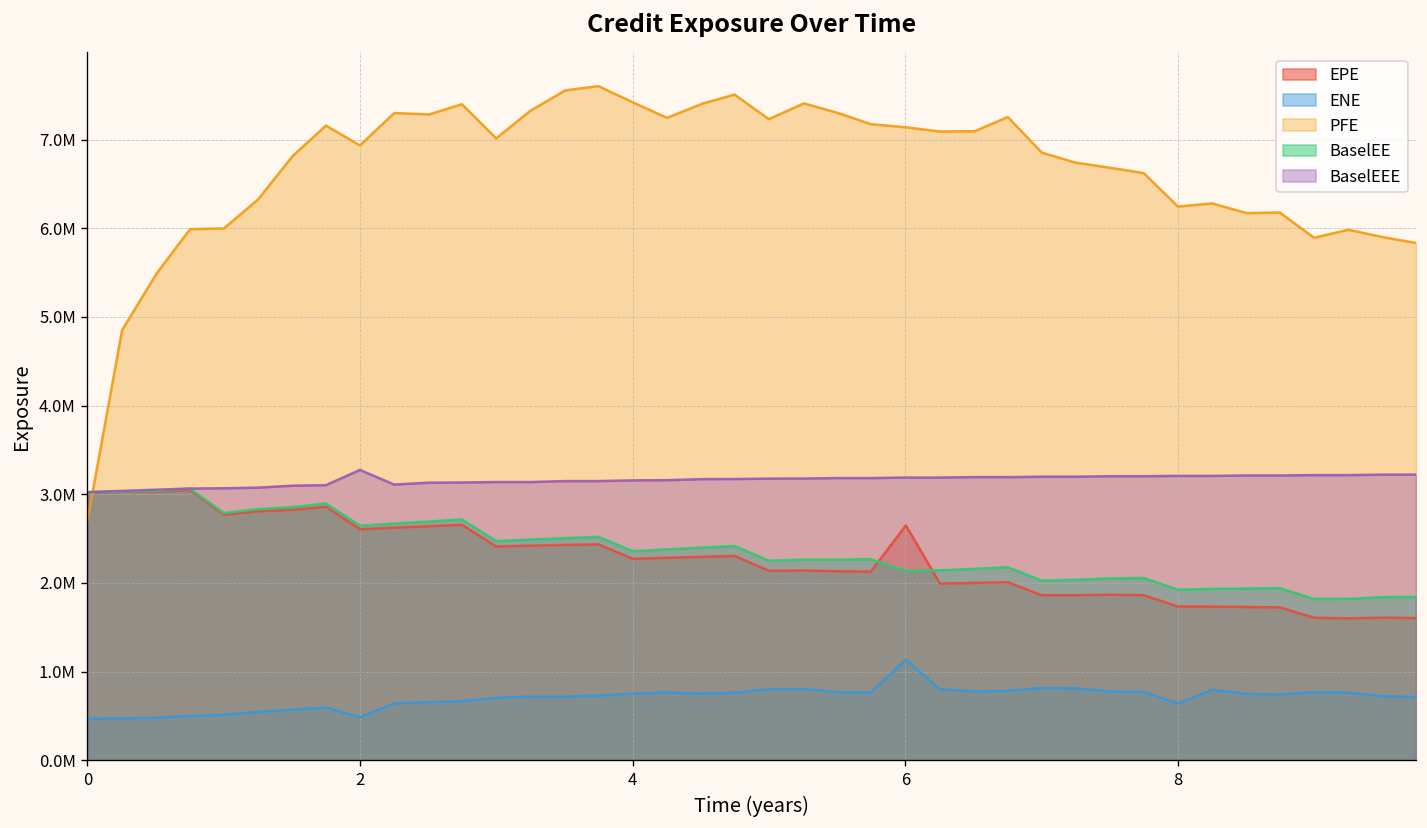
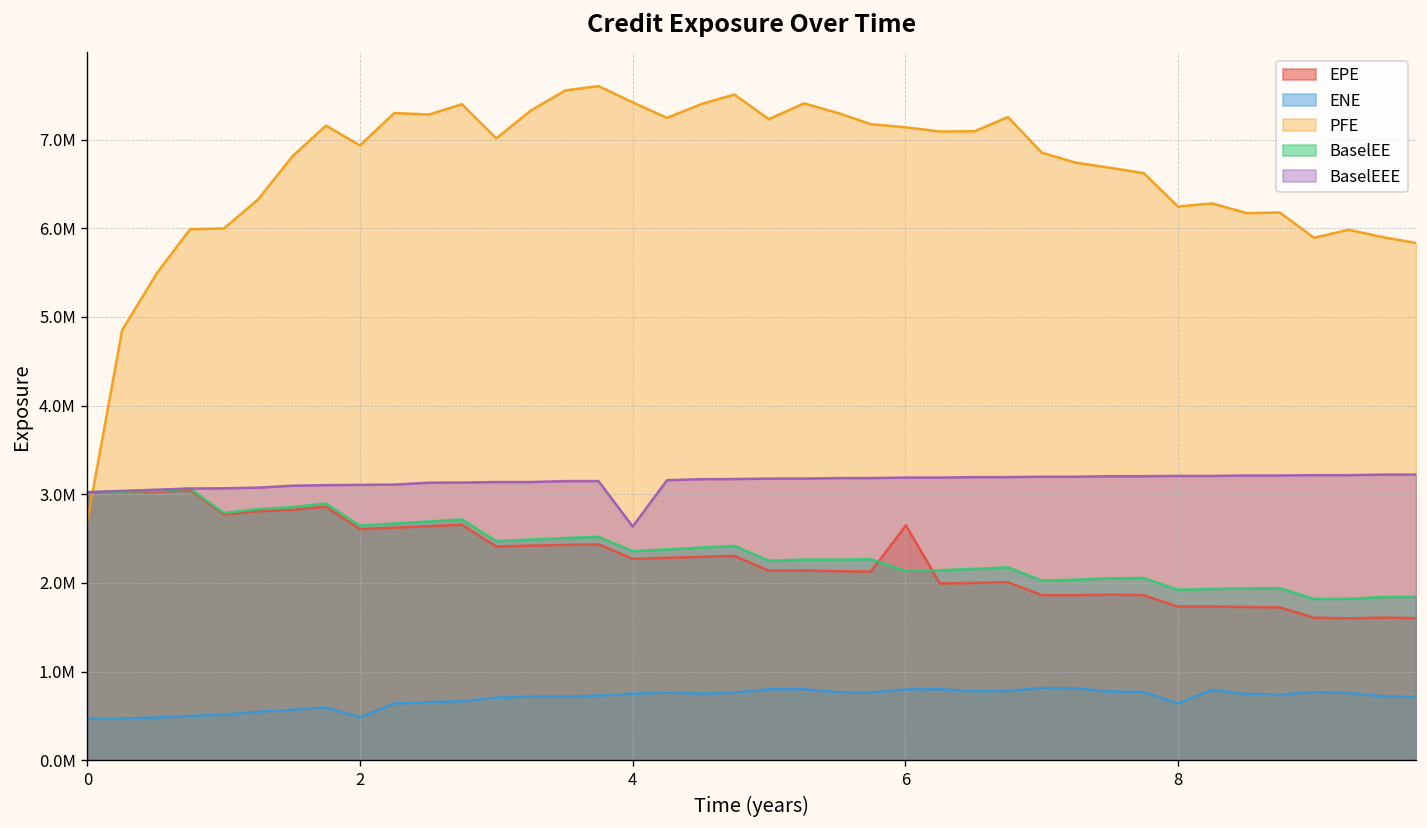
  {
    "EPE": {
      "2": 2600000,
      "4": 2300000,
      "6": 2600000,
      "8": 1700000
    },
    "ENE": {
      "0": 500000,
      "2": 500000,
      "4": 800000,
-     "6": 1100000,
+     "6": 800000,
      "8": 600000
    },
    "PFE": {
      "0": 2700000,
      "2": 6900000,
      "4": 7400000,
      "6": 7100000,
      "8": 6200000
    },
    "BaselEE": {
      "2": 2600000,
      "4": 2400000,
      "6": 2100000,
      "8": 1900000
    },
    "BaselEEE": {
-     "2": 3300000,
-     "4": 3200000,
+     "2": 3100000,
+     "4": 2600000,
      "6": 3200000,
      "8": 3200000
    }
  }
